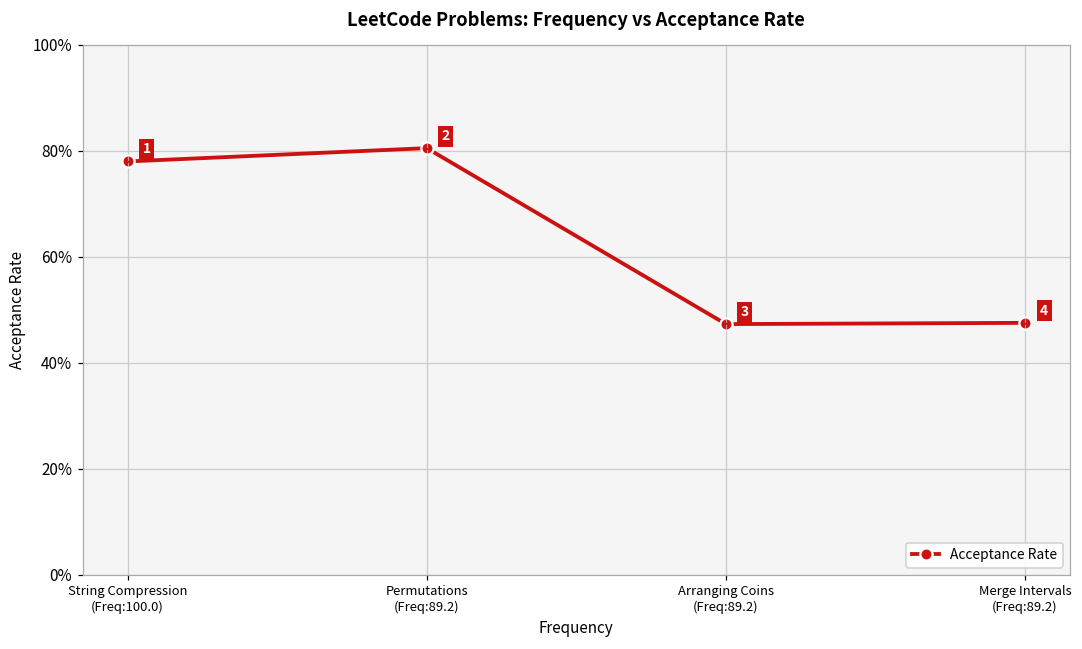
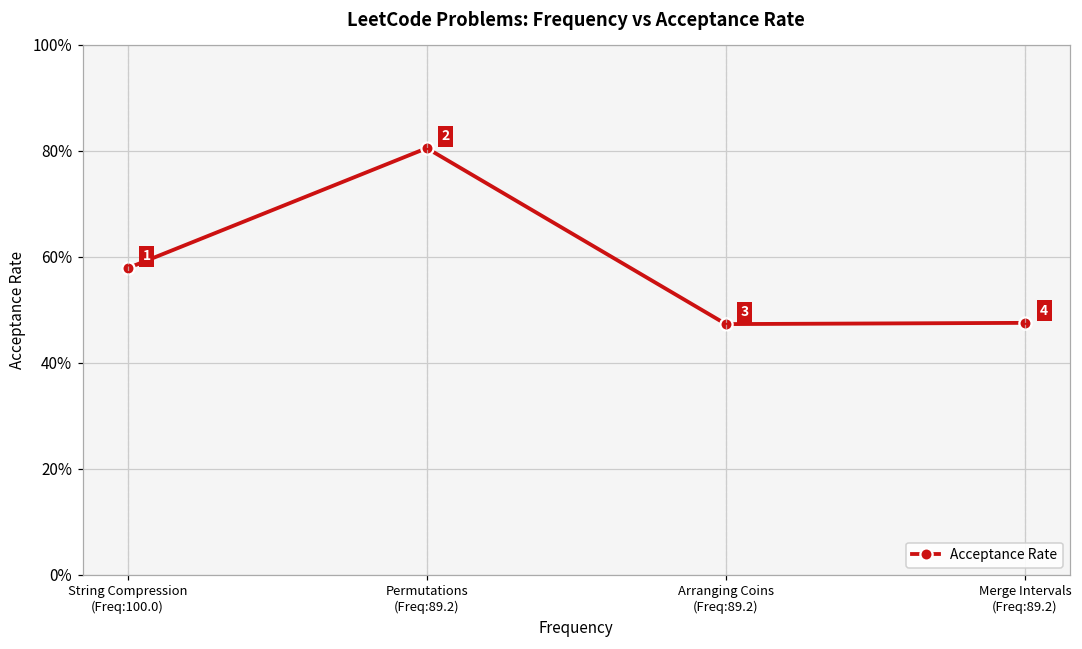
  {
-   "String Compression (Freq:100.0)": "78%"
+   "String Compression (Freq:100.0)": "58%"
  }
